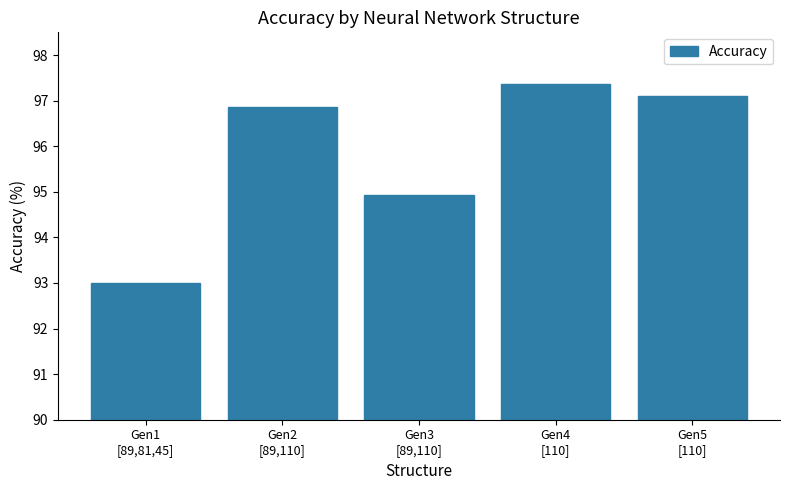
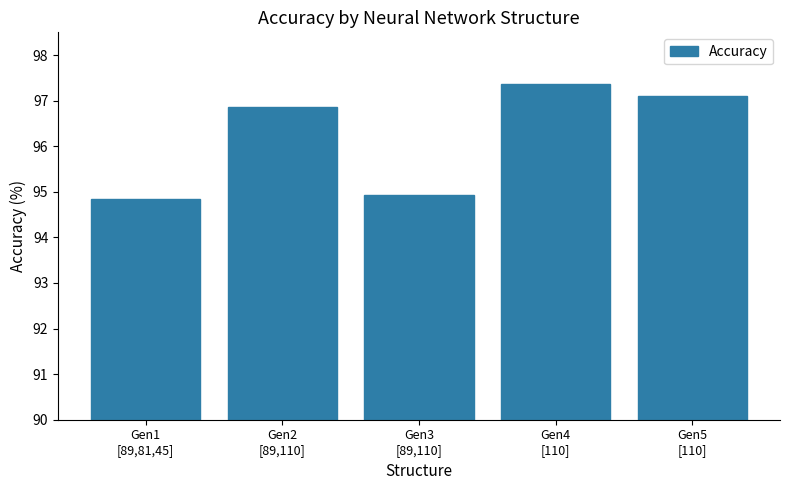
  {
-   "Gen1 [89,81,45]": 93.0,
+   "Gen1 [89,81,45]": 94.9,
    "Gen2 [89,110]": 96.9,
    "Gen3 [89,110]": 94.9,
    "Gen4 [110]": 97.4,
    "Gen5 [110]": 97.1
  }
